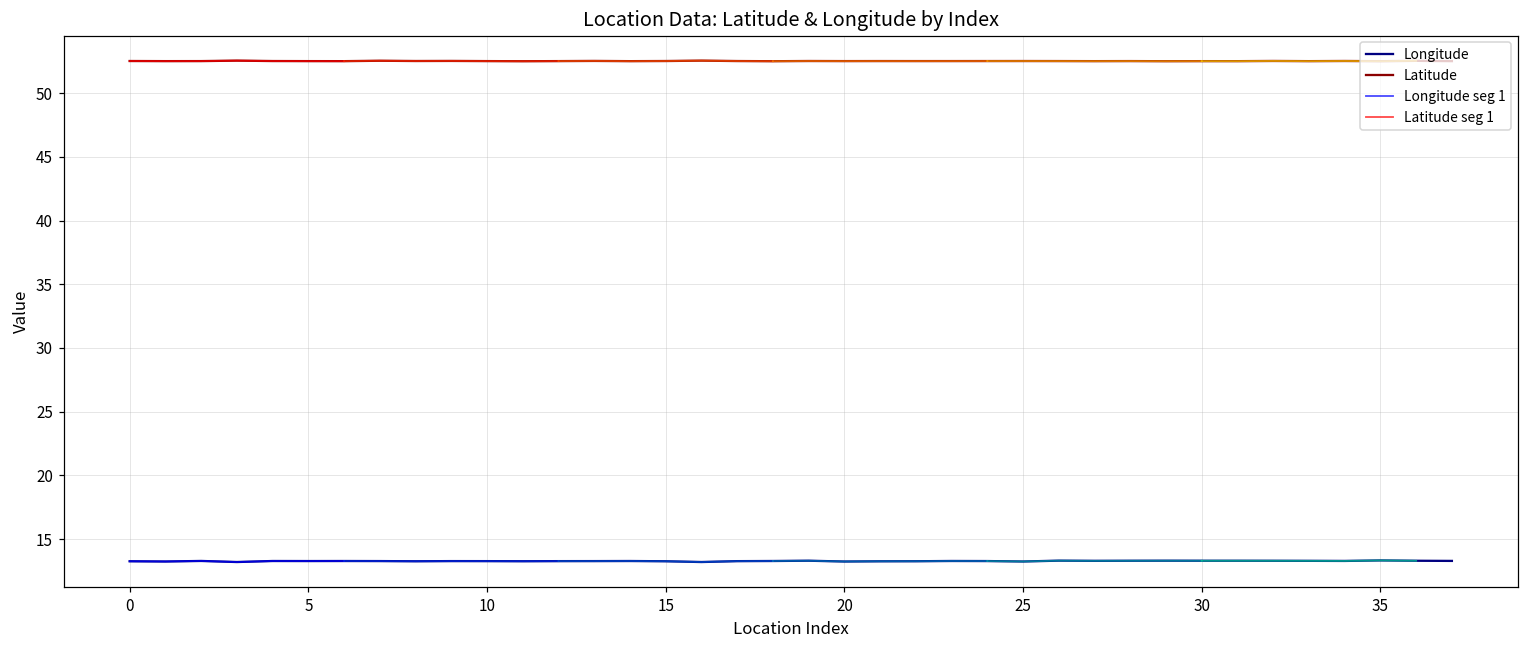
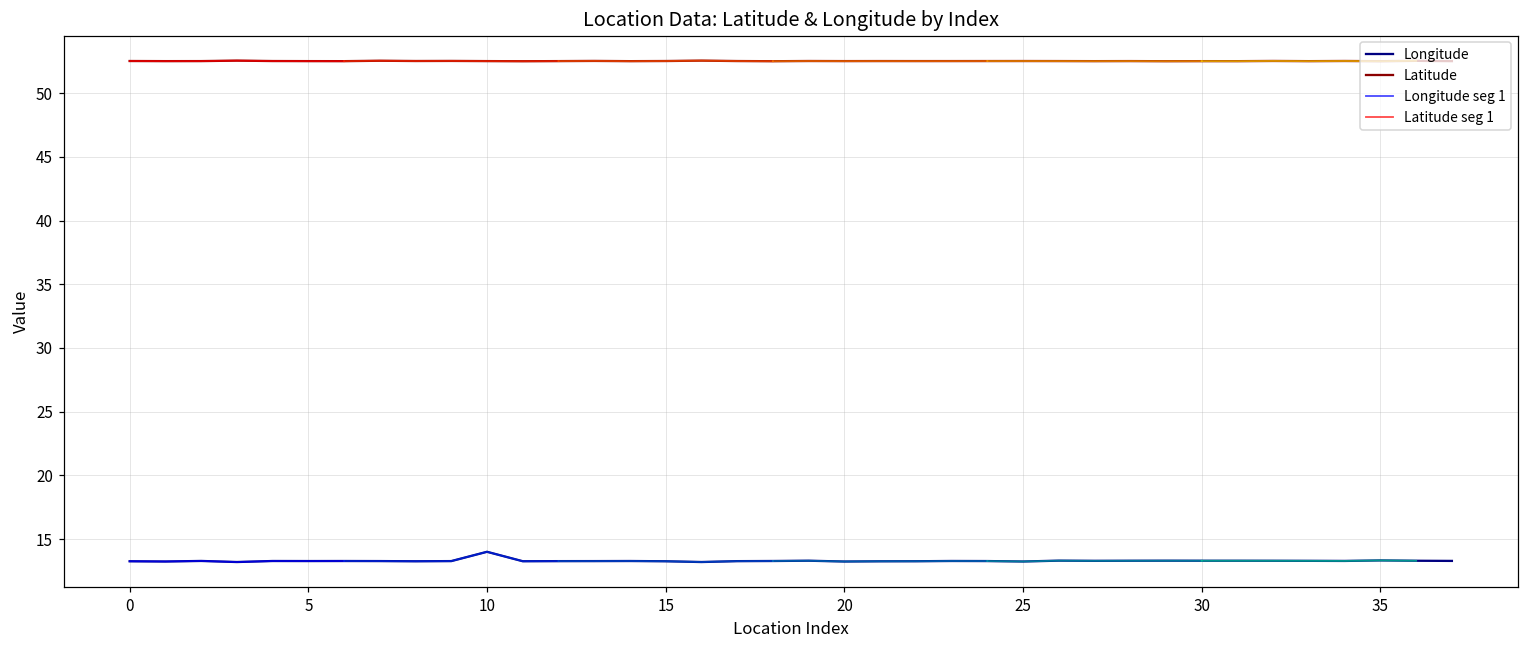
  {
    "Longitude": {
-     "10": 13.3
+     "10": 14.0
    }
  }
